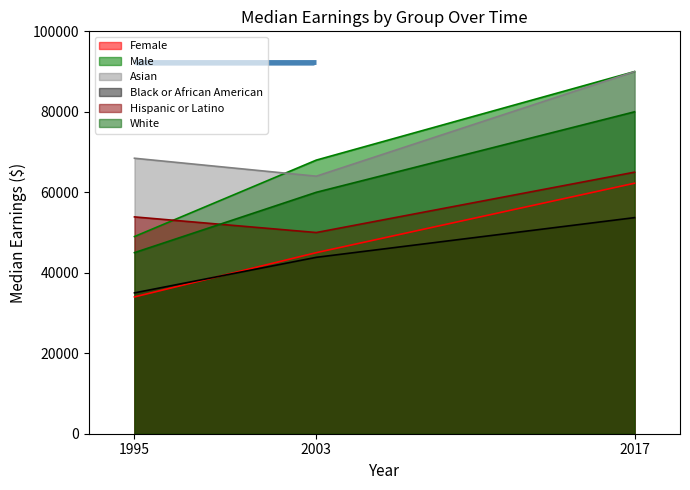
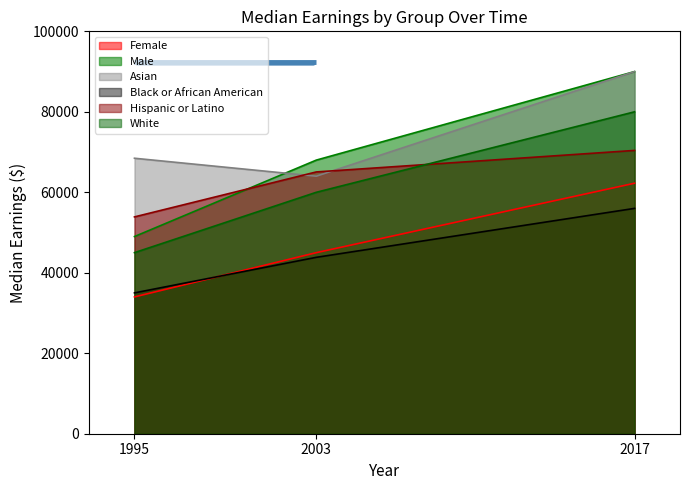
  {
    "Female": {
      "1995": 34000,
      "2003": 45000,
      "2017": 62000
    },
    "Asian": {
      "1995": 68000,
      "2003": 64000
    },
    "Black or African American": {
      "1995": 35000,
      "2003": 44000,
-     "2017": 54000
+     "2017": 56000
    },
    "Hispanic or Latino": {
      "1995": 54000,
-     "2003": 50000,
-     "2017": 65000
+     "2003": 65000,
+     "2017": 70000
    }
  }
